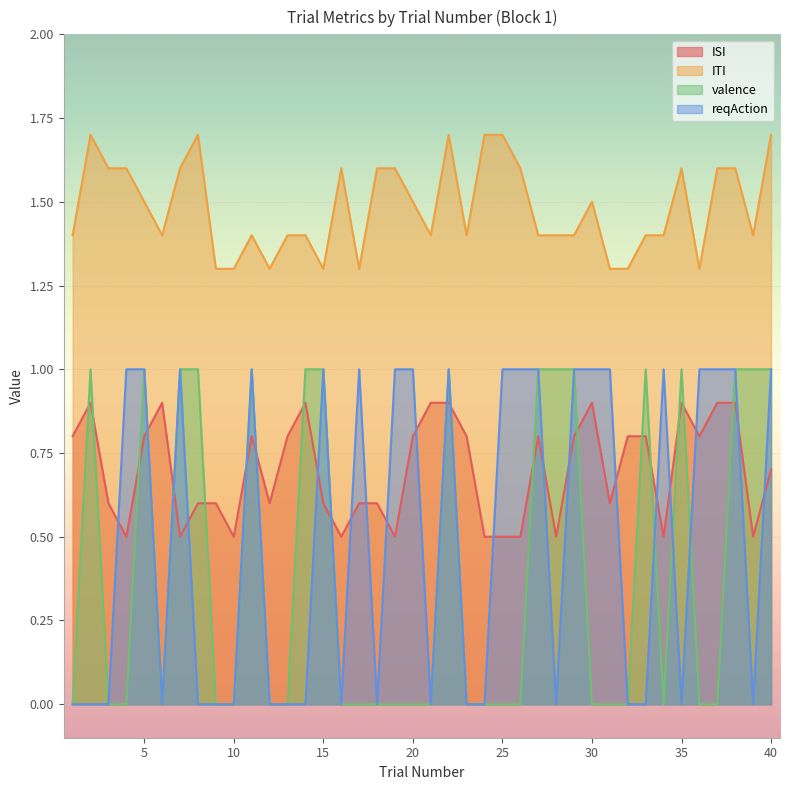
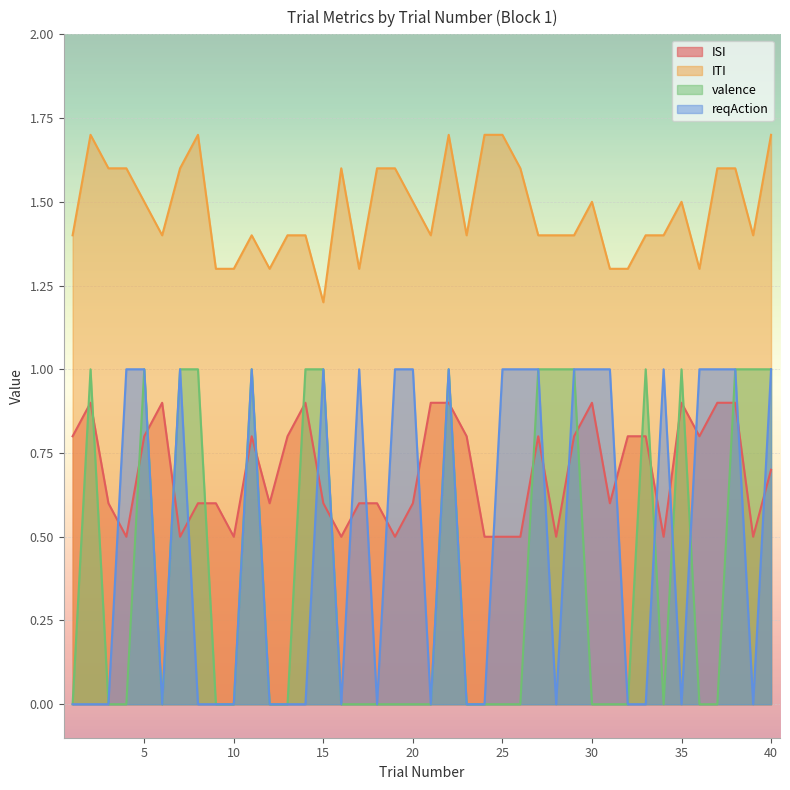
  {
    "ISI": {
      "5": 0.8,
      "10": 0.5,
      "15": 0.6,
-     "20": 0.8,
+     "20": 0.6,
      "25": 0.5,
      "30": 0.9,
      "35": 0.9,
      "40": 0.7
    },
    "ITI": {
      "5": 1.5,
      "10": 1.3,
-     "15": 1.3,
+     "15": 1.2,
      "20": 1.5,
      "25": 1.7,
      "30": 1.5,
-     "35": 1.6,
+     "35": 1.5,
      "40": 1.7
    },
    "valence": {
      "20": 0.0,
      "25": 0.0,
      "30": 0.0,
      "35": 1.0
    },
    "reqAction": {
      "20": 1.0,
      "25": 1.0,
      "30": 1.0,
      "35": 0.0
    }
  }
